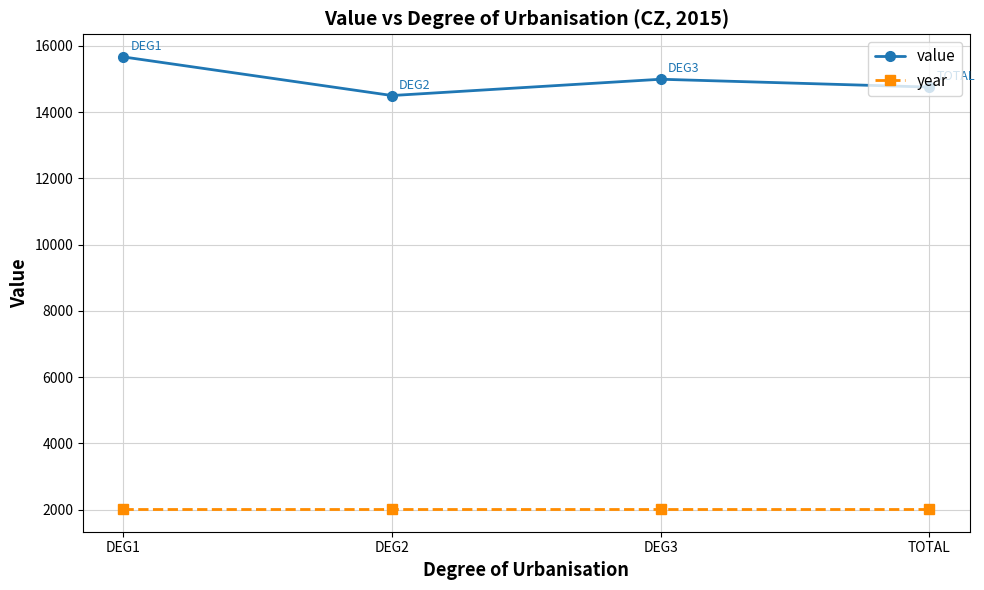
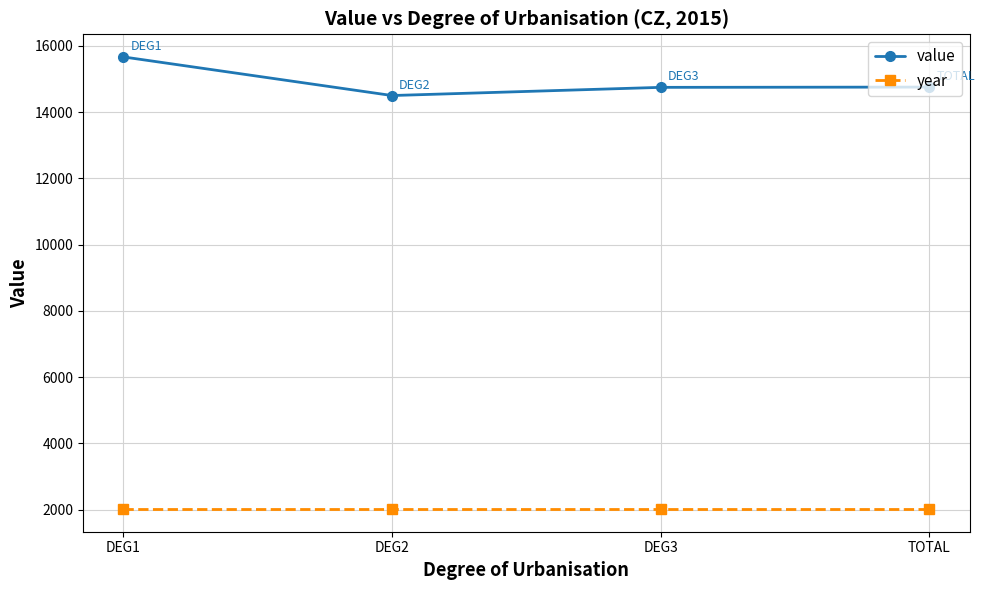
  {
    "value": {
      "DEG1": 15700,
      "DEG2": 14500,
-     "DEG3": 15000
+     "DEG3": 14700
    },
    "year": {
      "DEG1": 2000,
      "DEG2": 2000,
      "DEG3": 2000,
      "TOTAL": 2000
    }
  }
